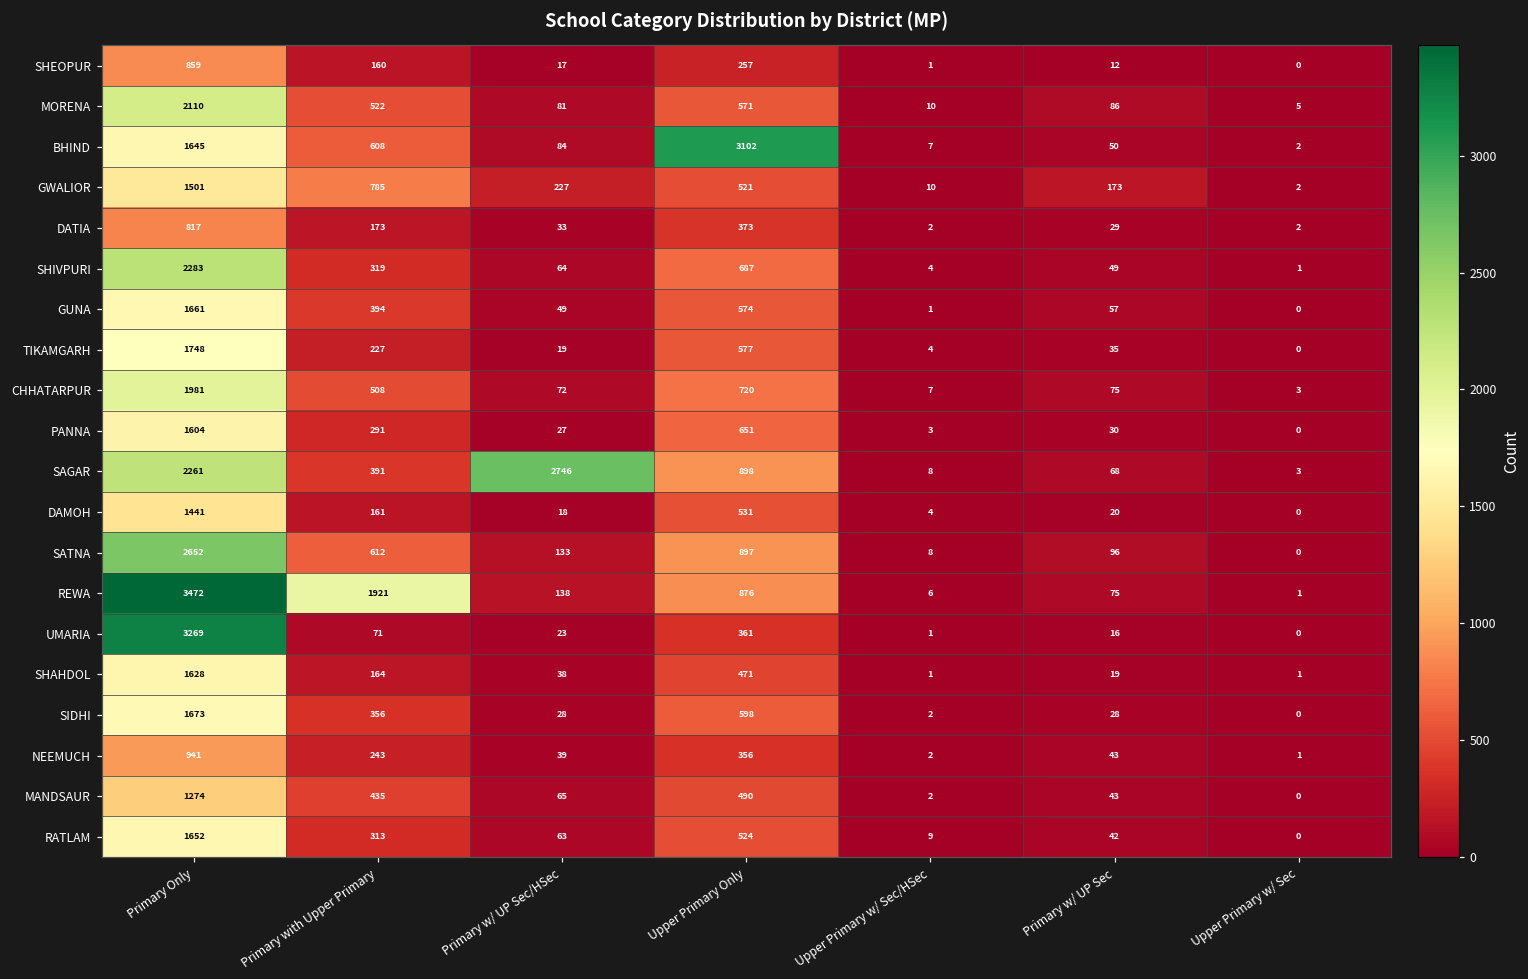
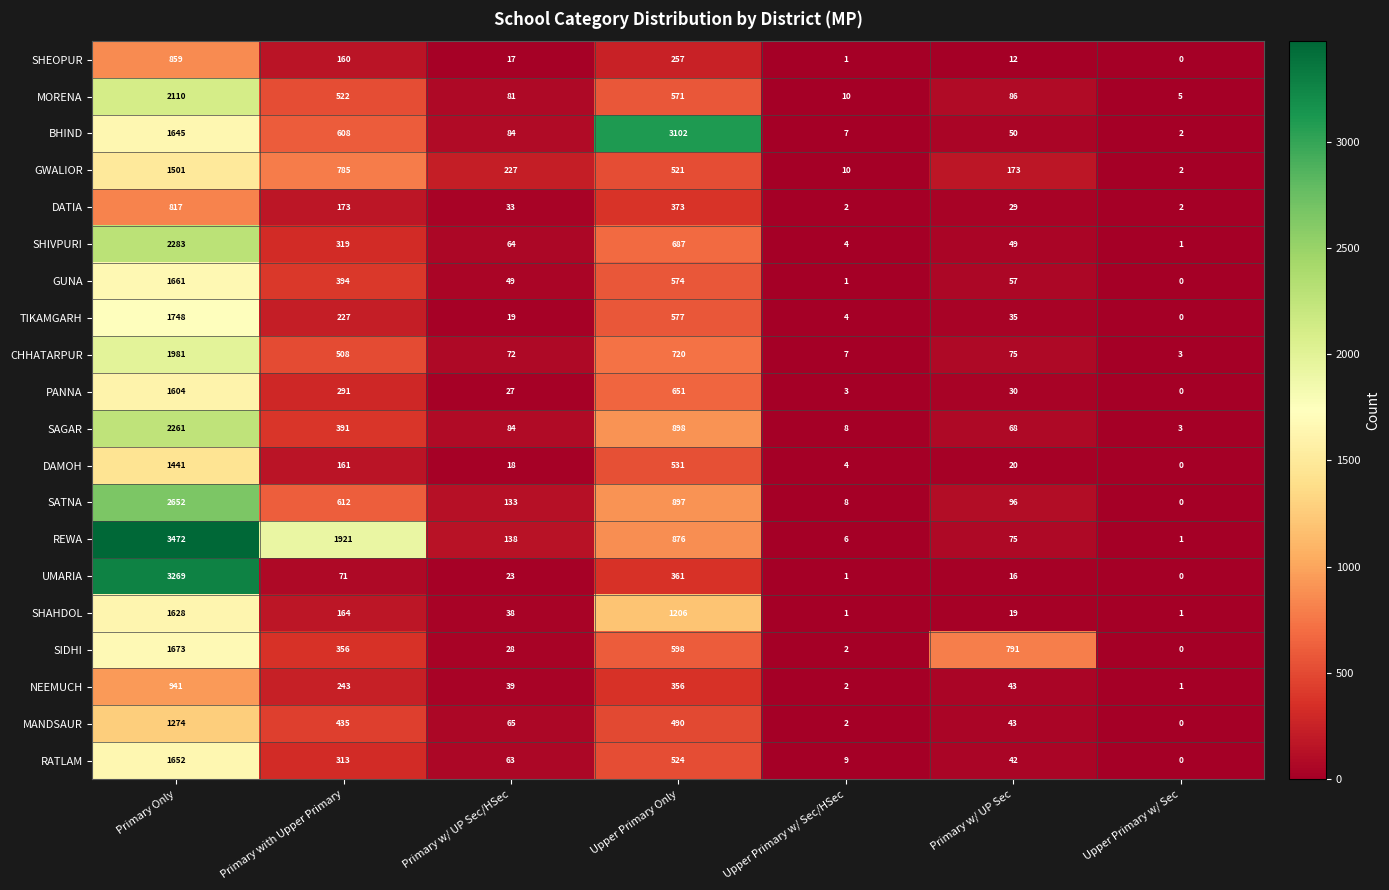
  {
    "SHEOPUR": {
      "Primary Only": 859,
      "Primary with Upper Primary": 160,
      "Primary w/ UP Sec/HSec": 17,
      "Upper Primary Only": 257,
      "Upper Primary w/ Sec/HSec": 1,
      "Primary w/ UP Sec": 12,
      "Upper Primary w/ Sec": 0
    },
    "MORENA": {
      "Primary Only": 2110,
      "Primary with Upper Primary": 522,
      "Primary w/ UP Sec/HSec": 81,
      "Upper Primary Only": 571,
      "Upper Primary w/ Sec/HSec": 10,
      "Primary w/ UP Sec": 86,
      "Upper Primary w/ Sec": 5
    },
    "BHIND": {
      "Primary Only": 1645,
      "Primary with Upper Primary": 608,
      "Primary w/ UP Sec/HSec": 84,
      "Upper Primary Only": 3102,
      "Upper Primary w/ Sec/HSec": 7,
      "Primary w/ UP Sec": 50,
      "Upper Primary w/ Sec": 2
    },
    "GWALIOR": {
      "Primary Only": 1501,
      "Primary with Upper Primary": 785,
      "Primary w/ UP Sec/HSec": 227,
      "Upper Primary Only": 521,
      "Upper Primary w/ Sec/HSec": 10,
      "Primary w/ UP Sec": 173,
      "Upper Primary w/ Sec": 2
    },
    "DATIA": {
      "Primary Only": 817,
      "Primary with Upper Primary": 173,
      "Primary w/ UP Sec/HSec": 33,
      "Upper Primary Only": 373,
      "Upper Primary w/ Sec/HSec": 2,
      "Primary w/ UP Sec": 29,
      "Upper Primary w/ Sec": 2
    },
    "SHIVPURI": {
      "Primary Only": 2283,
      "Primary with Upper Primary": 319,
      "Primary w/ UP Sec/HSec": 64,
      "Upper Primary Only": 687,
      "Upper Primary w/ Sec/HSec": 4,
      "Primary w/ UP Sec": 49,
      "Upper Primary w/ Sec": 1
    },
    "GUNA": {
      "Primary Only": 1661,
      "Primary with Upper Primary": 394,
      "Primary w/ UP Sec/HSec": 49,
      "Upper Primary Only": 574,
      "Upper Primary w/ Sec/HSec": 1,
      "Primary w/ UP Sec": 57,
      "Upper Primary w/ Sec": 0
    },
    "TIKAMGARH": {
      "Primary Only": 1748,
      "Primary with Upper Primary": 227,
      "Primary w/ UP Sec/HSec": 19,
      "Upper Primary Only": 577,
      "Upper Primary w/ Sec/HSec": 4,
      "Primary w/ UP Sec": 35,
      "Upper Primary w/ Sec": 0
    },
    "CHHATARPUR": {
      "Primary Only": 1981,
      "Primary with Upper Primary": 508,
      "Primary w/ UP Sec/HSec": 72,
      "Upper Primary Only": 720,
      "Upper Primary w/ Sec/HSec": 7,
      "Primary w/ UP Sec": 75,
      "Upper Primary w/ Sec": 3
    },
    "PANNA": {
      "Primary Only": 1604,
      "Primary with Upper Primary": 291,
      "Primary w/ UP Sec/HSec": 27,
      "Upper Primary Only": 651,
      "Upper Primary w/ Sec/HSec": 3,
      "Primary w/ UP Sec": 30,
      "Upper Primary w/ Sec": 0
    },
    "SAGAR": {
      "Primary Only": 2261,
      "Primary with Upper Primary": 391,
-     "Primary w/ UP Sec/HSec": 2746,
+     "Primary w/ UP Sec/HSec": 84,
      "Upper Primary Only": 898,
      "Upper Primary w/ Sec/HSec": 8,
      "Primary w/ UP Sec": 68,
      "Upper Primary w/ Sec": 3
    },
    "DAMOH": {
      "Primary Only": 1441,
      "Primary with Upper Primary": 161,
      "Primary w/ UP Sec/HSec": 18,
      "Upper Primary Only": 531,
      "Upper Primary w/ Sec/HSec": 4,
      "Primary w/ UP Sec": 20,
      "Upper Primary w/ Sec": 0
    },
    "SATNA": {
      "Primary Only": 2652,
      "Primary with Upper Primary": 612,
      "Primary w/ UP Sec/HSec": 133,
      "Upper Primary Only": 897,
      "Upper Primary w/ Sec/HSec": 8,
      "Primary w/ UP Sec": 96,
      "Upper Primary w/ Sec": 0
    },
    "REWA": {
      "Primary Only": 3472,
      "Primary with Upper Primary": 1921,
      "Primary w/ UP Sec/HSec": 138,
      "Upper Primary Only": 876,
      "Upper Primary w/ Sec/HSec": 6,
      "Primary w/ UP Sec": 75,
      "Upper Primary w/ Sec": 1
    },
    "UMARIA": {
      "Primary Only": 3269,
      "Primary with Upper Primary": 71,
      "Primary w/ UP Sec/HSec": 23,
      "Upper Primary Only": 361,
      "Upper Primary w/ Sec/HSec": 1,
      "Primary w/ UP Sec": 16,
      "Upper Primary w/ Sec": 0
    },
    "SHAHDOL": {
      "Primary Only": 1628,
      "Primary with Upper Primary": 164,
      "Primary w/ UP Sec/HSec": 38,
-     "Upper Primary Only": 471,
+     "Upper Primary Only": 1206,
      "Upper Primary w/ Sec/HSec": 1,
      "Primary w/ UP Sec": 19,
      "Upper Primary w/ Sec": 1
    },
    "SIDHI": {
      "Primary Only": 1673,
      "Primary with Upper Primary": 356,
      "Primary w/ UP Sec/HSec": 28,
      "Upper Primary Only": 598,
      "Upper Primary w/ Sec/HSec": 2,
-     "Primary w/ UP Sec": 28,
+     "Primary w/ UP Sec": 791,
      "Upper Primary w/ Sec": 0
    },
    "NEEMUCH": {
      "Primary Only": 941,
      "Primary with Upper Primary": 243,
      "Primary w/ UP Sec/HSec": 39,
      "Upper Primary Only": 356,
      "Upper Primary w/ Sec/HSec": 2,
      "Primary w/ UP Sec": 43,
      "Upper Primary w/ Sec": 1
    },
    "MANDSAUR": {
      "Primary Only": 1274,
      "Primary with Upper Primary": 435,
      "Primary w/ UP Sec/HSec": 65,
      "Upper Primary Only": 490,
      "Upper Primary w/ Sec/HSec": 2,
      "Primary w/ UP Sec": 43,
      "Upper Primary w/ Sec": 0
    },
    "RATLAM": {
      "Primary Only": 1652,
      "Primary with Upper Primary": 313,
      "Primary w/ UP Sec/HSec": 63,
      "Upper Primary Only": 524,
      "Upper Primary w/ Sec/HSec": 9,
      "Primary w/ UP Sec": 42,
      "Upper Primary w/ Sec": 0
    }
  }
